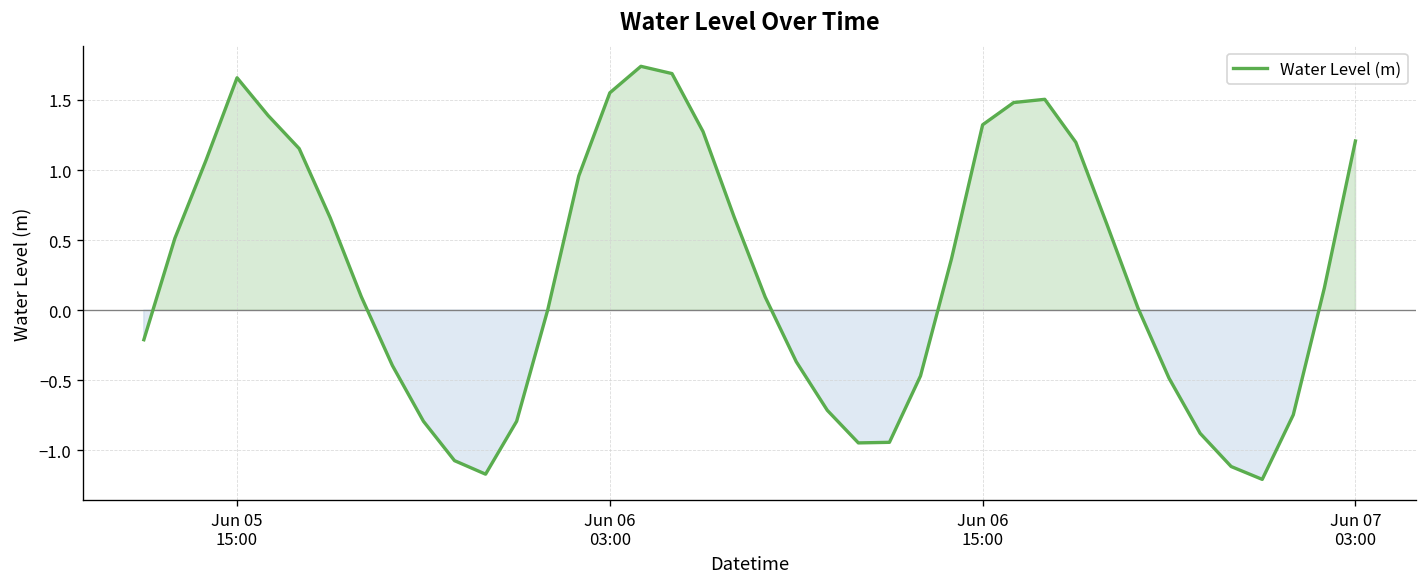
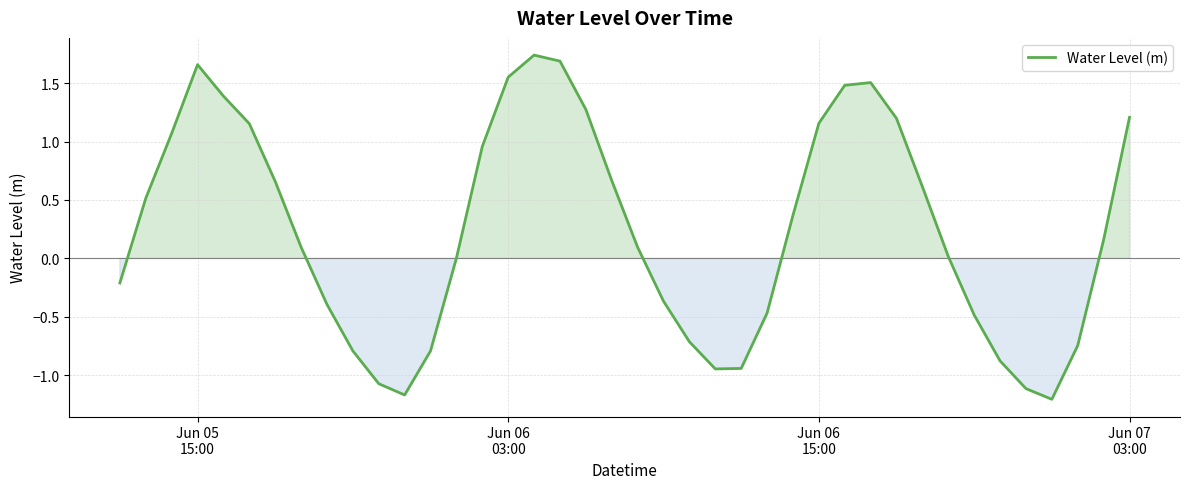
  {
    "Jun 05 15:00": 1.66,
    "Jun 06 03:00": 1.55,
-   "Jun 06 15:00": 1.32,
+   "Jun 06 15:00": 1.16,
    "Jun 07 03:00": 1.21
  }
